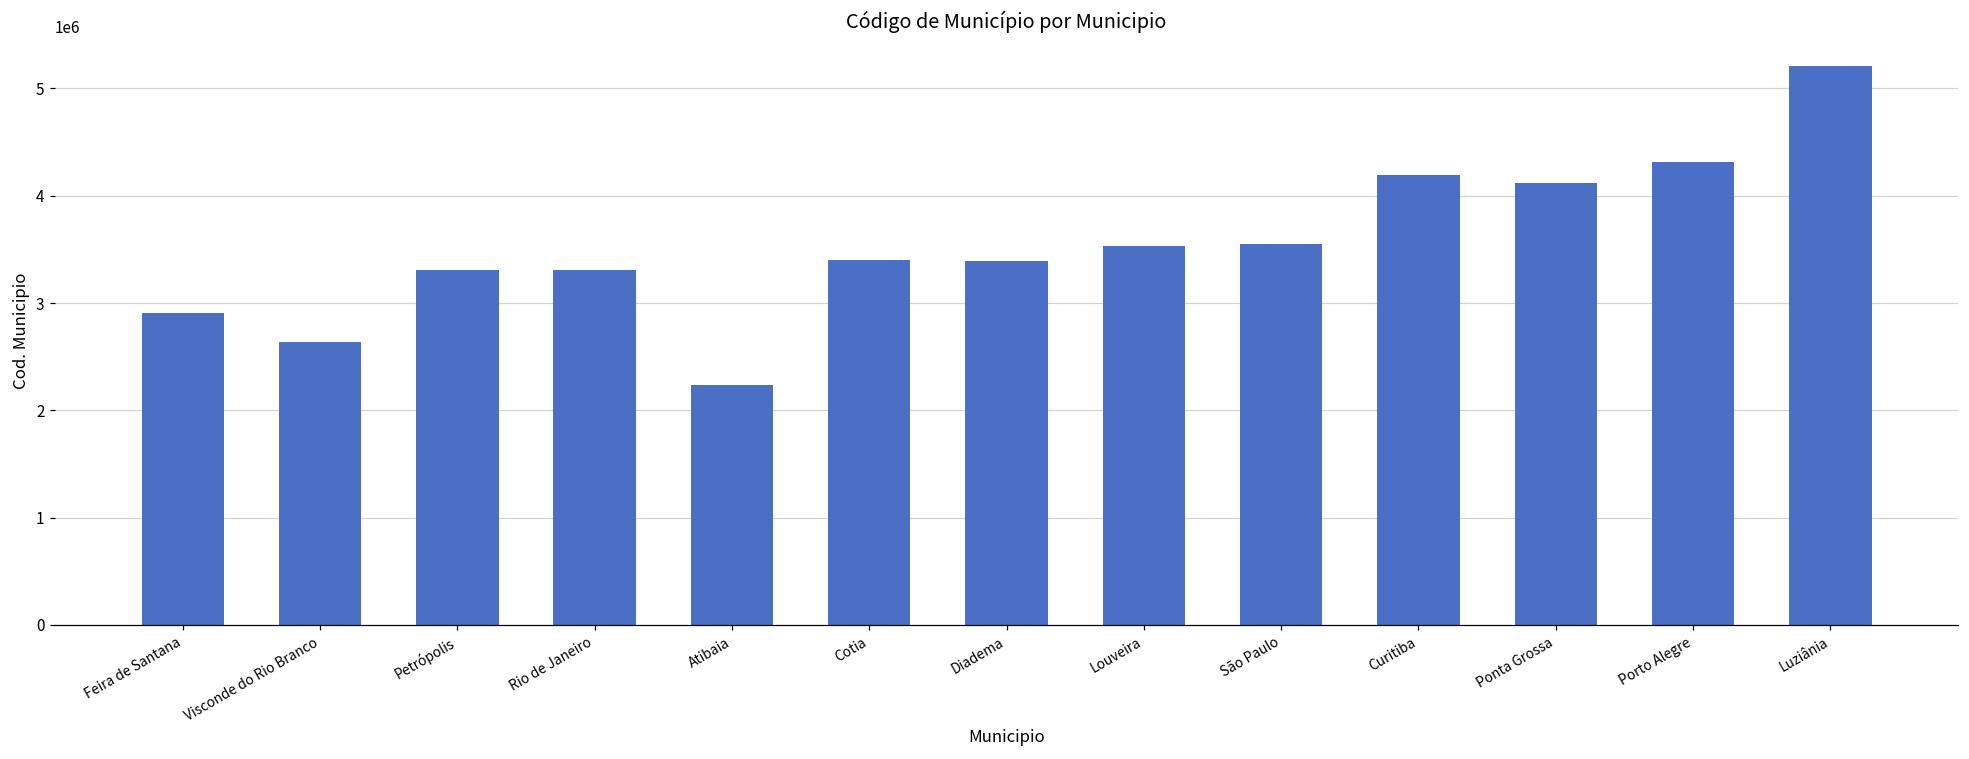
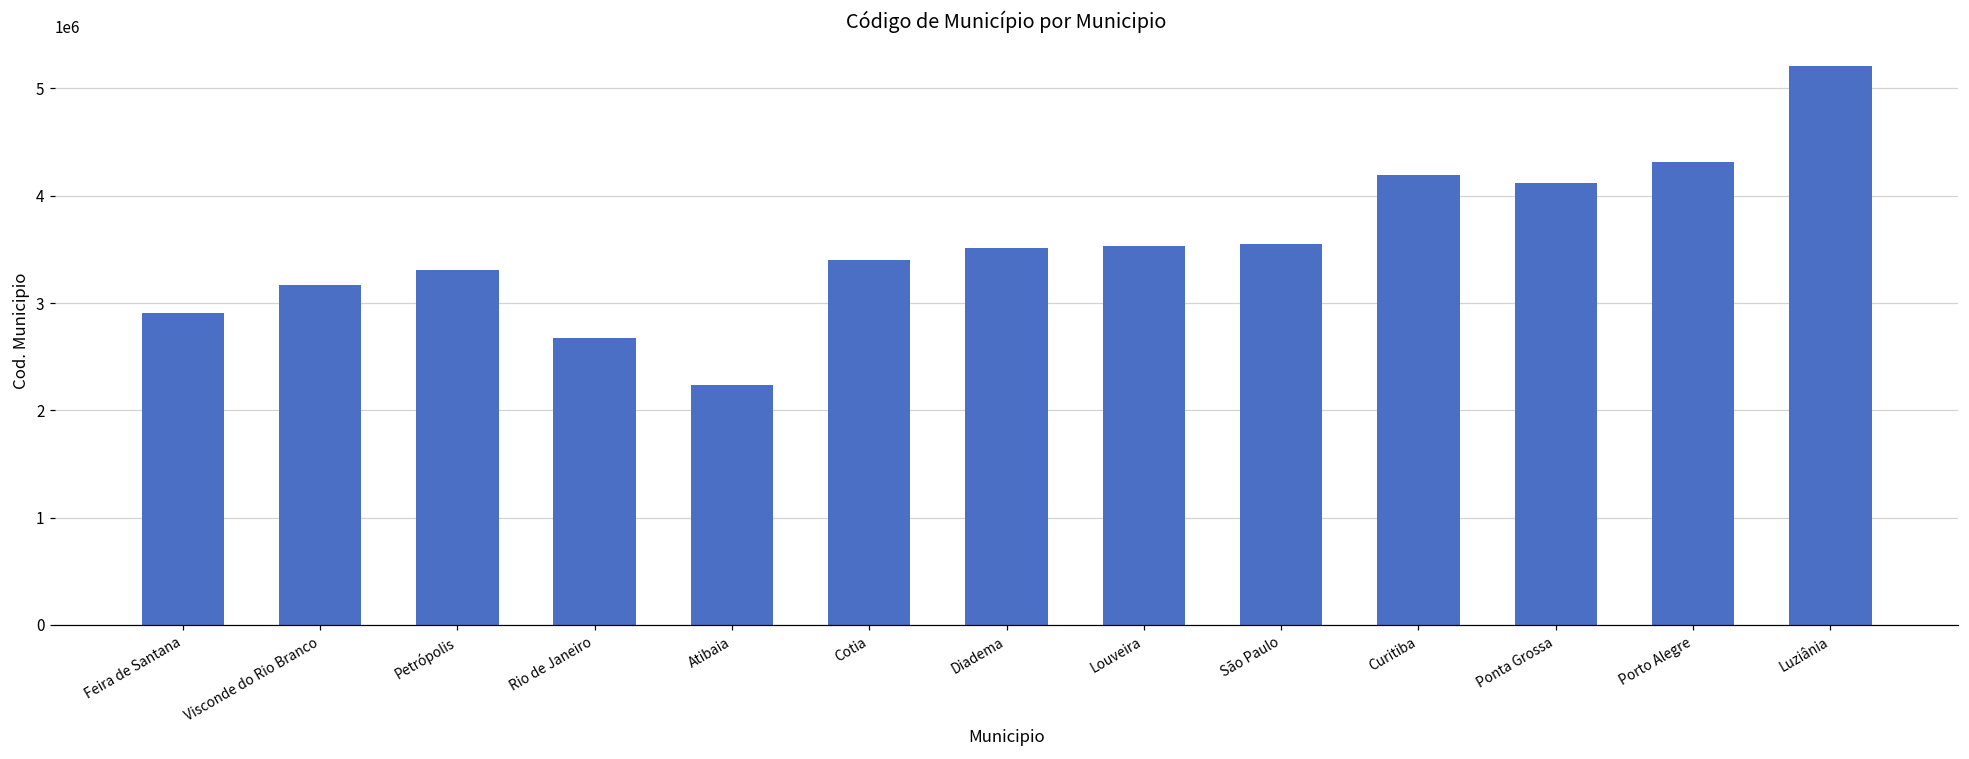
  {
    "Feira de Santana": 2900000,
-   "Visconde do Rio Branco": 2600000,
+   "Visconde do Rio Branco": 3200000,
    "Petrópolis": 3300000,
-   "Rio de Janeiro": 3300000,
+   "Rio de Janeiro": 2700000,
    "Atibaia": 2200000,
    "Cotia": 3400000,
-   "Diadema": 3400000,
+   "Diadema": 3500000,
    "Louveira": 3500000,
    "São Paulo": 3600000,
    "Curitiba": 4200000,
    "Ponta Grossa": 4100000,
    "Porto Alegre": 4300000,
    "Luziânia": 5200000
  }
